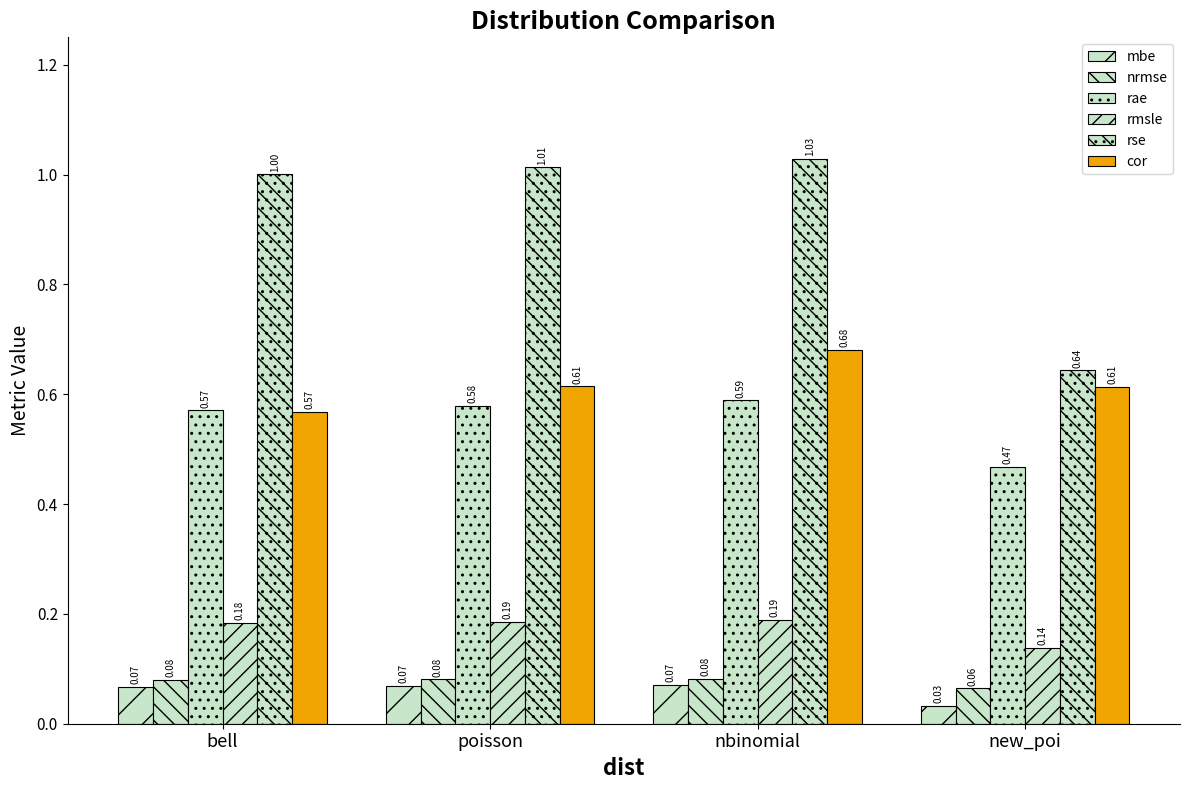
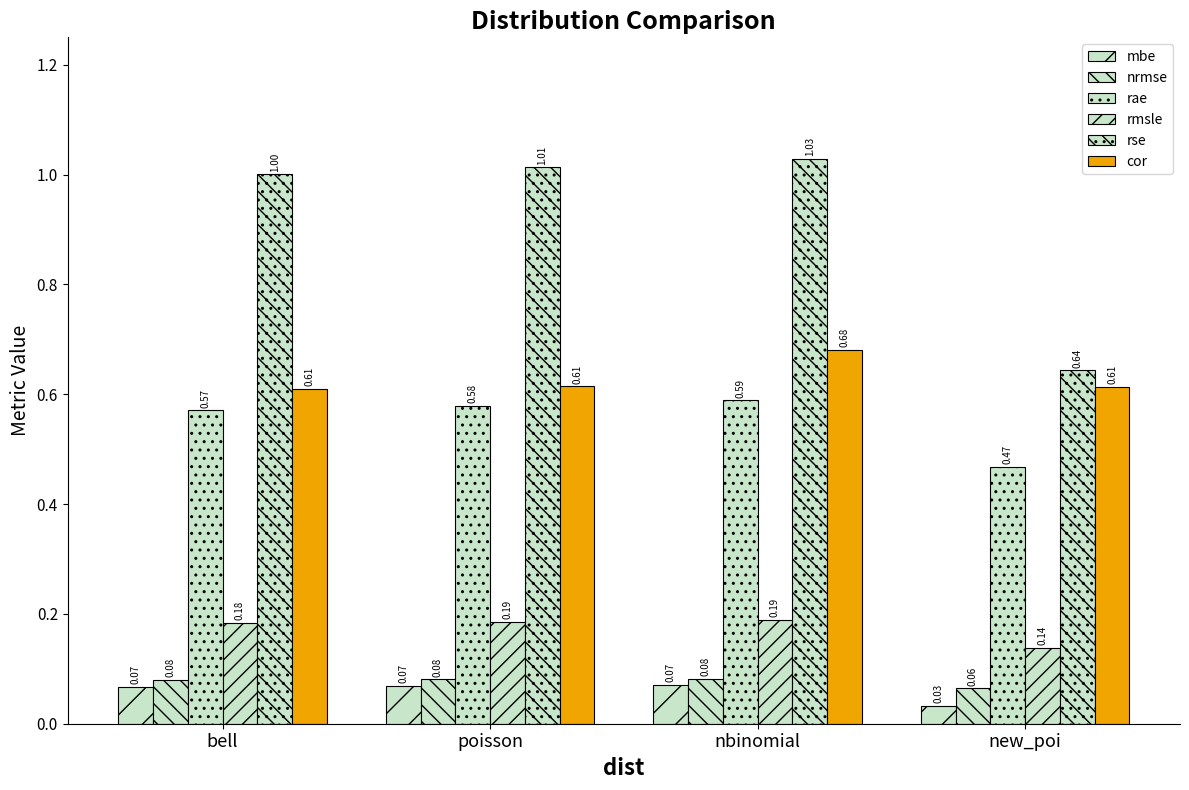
  {
    "cor": {
-     "bell": 0.57,
+     "bell": 0.61,
      "poisson": 0.61,
      "nbinomial": 0.68,
      "new_poi": 0.61
    }
  }
